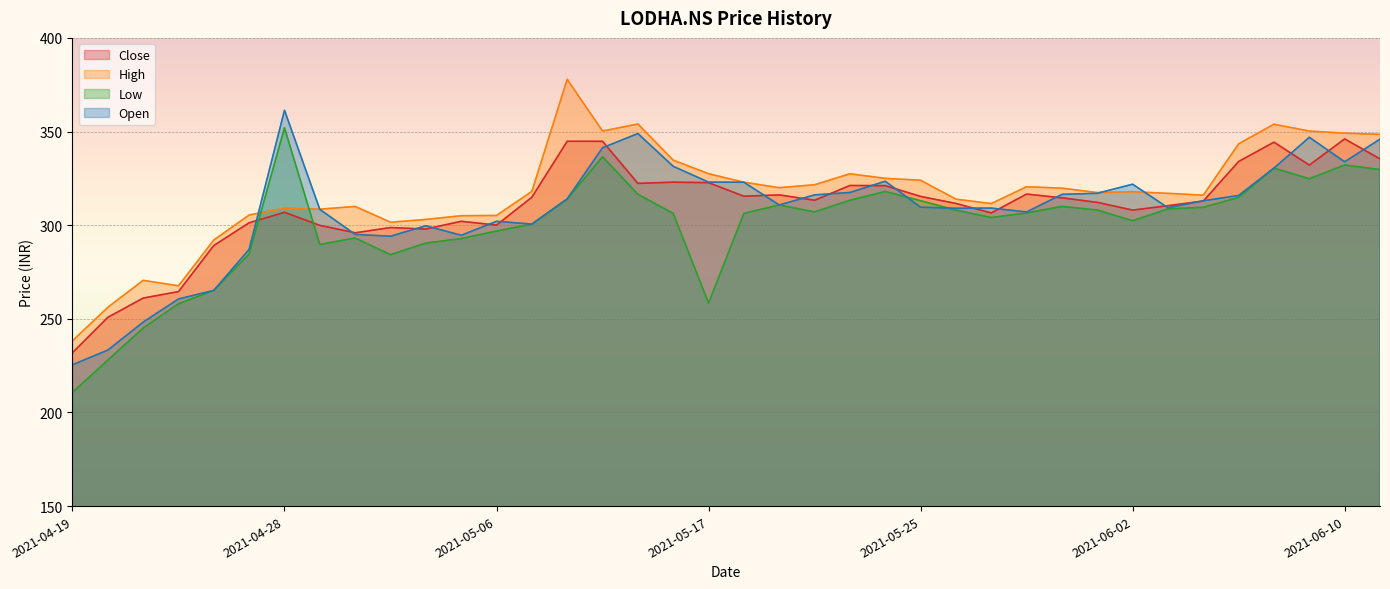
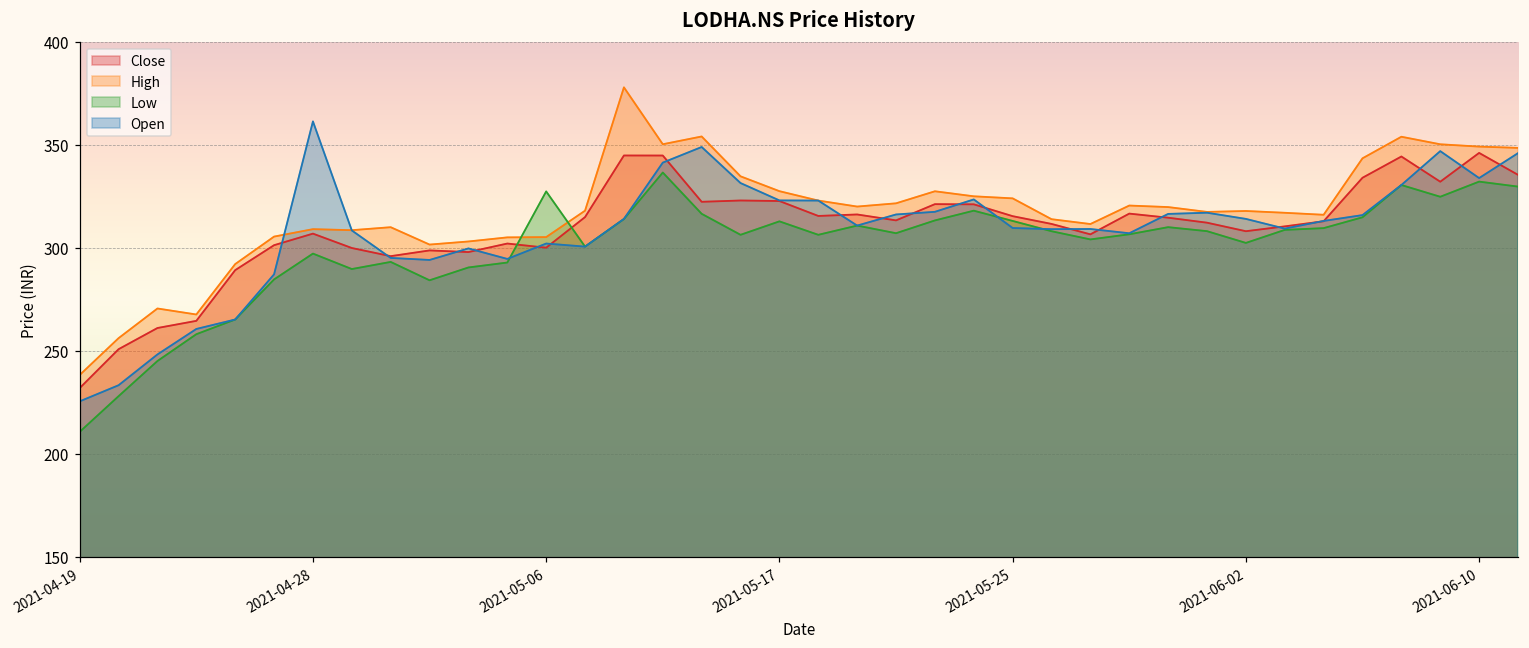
  {
    "Low": {
      "2021-04-19": 211,
-     "2021-04-28": 352,
-     "2021-05-06": 297,
-     "2021-05-17": 258,
+     "2021-04-28": 297,
+     "2021-05-06": 327,
+     "2021-05-17": 313,
      "2021-05-25": 313,
      "2021-06-02": 302,
      "2021-06-10": 332
    },
    "Open": {
      "2021-04-19": 225,
      "2021-04-28": 361,
      "2021-05-06": 302,
      "2021-05-25": 310,
-     "2021-06-02": 322,
+     "2021-06-02": 314,
      "2021-06-10": 334
    }
  }
